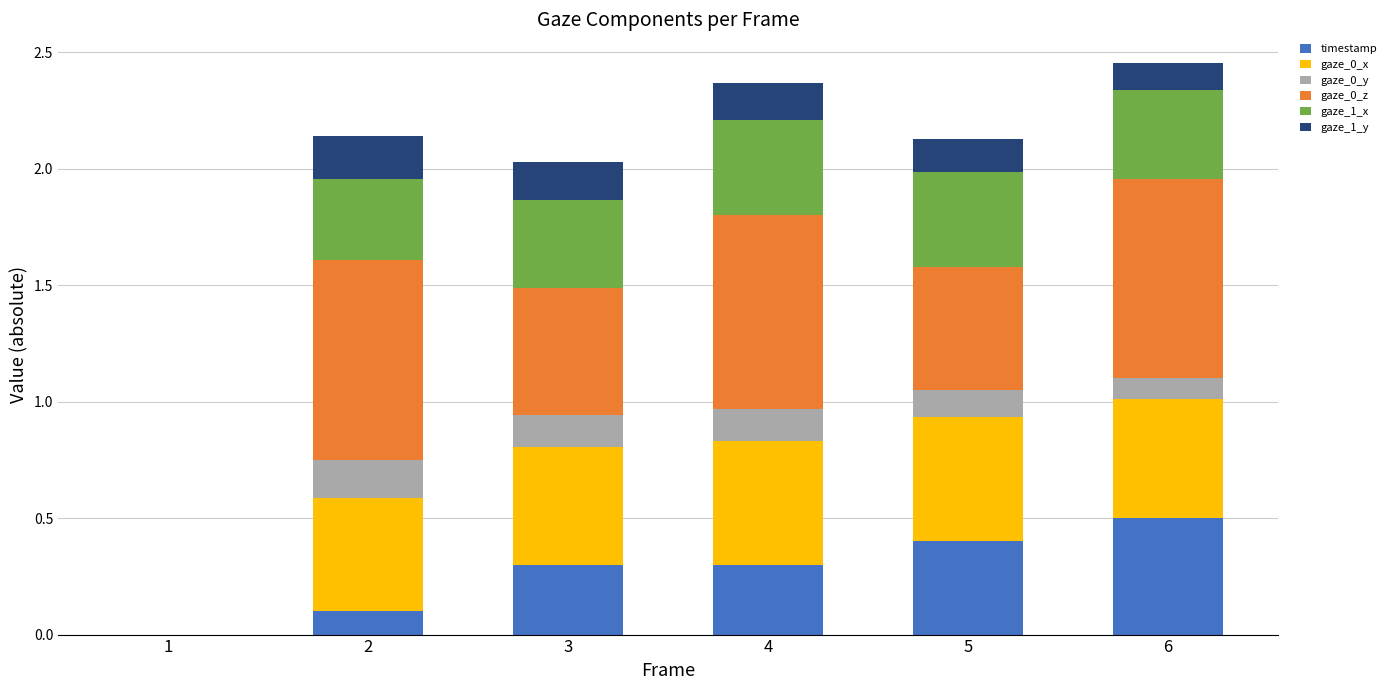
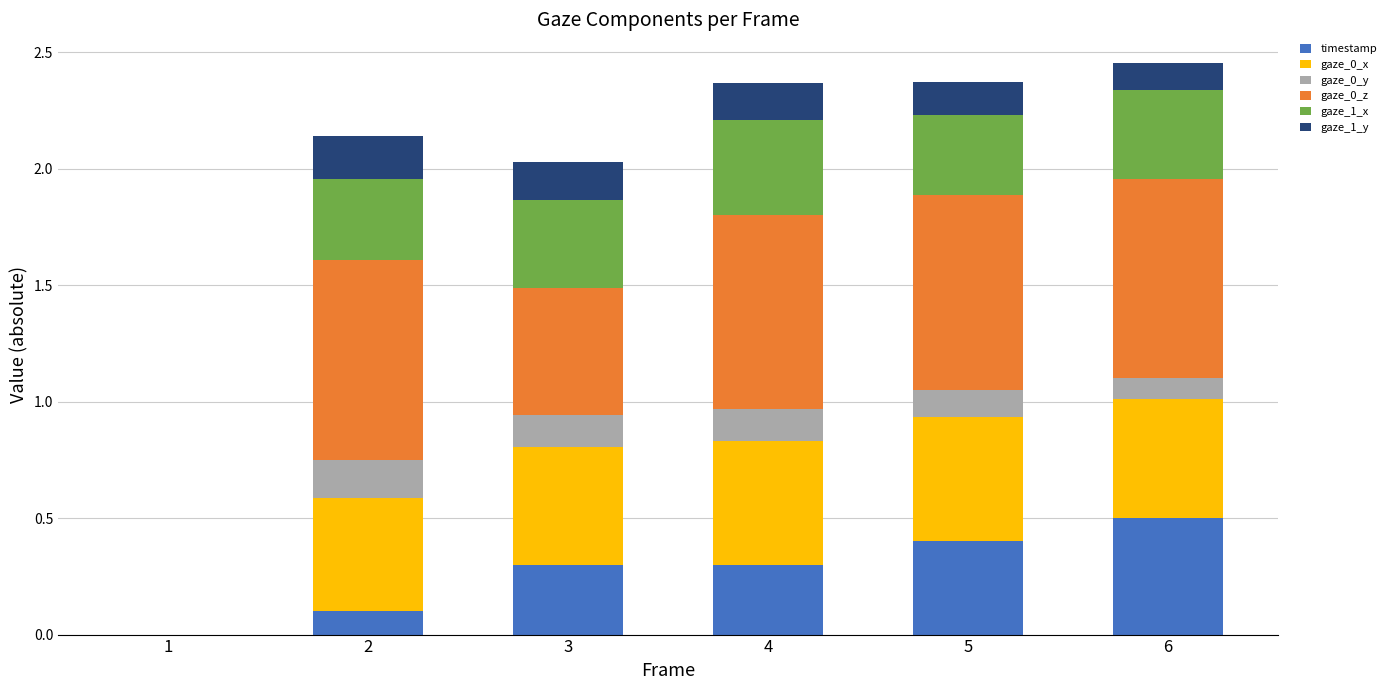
  {
    "timestamp": {
      "1": 0.00,
      "2": 0.10,
      "3": 0.30,
      "4": 0.30,
      "5": 0.40,
      "6": 0.50
    },
    "gaze_0_x": {
      "1": 0.00,
      "2": 0.48,
      "3": 0.50,
      "4": 0.53,
      "5": 0.53,
      "6": 0.51
    },
    "gaze_0_y": {
      "1": 0.00,
      "2": 0.16,
      "3": 0.14,
      "4": 0.14,
      "5": 0.12,
      "6": 0.09
    },
    "gaze_0_z": {
      "1": 0.00,
      "2": 0.86,
      "3": 0.55,
      "4": 0.83,
-     "5": 0.53,
+     "5": 0.84,
      "6": 0.85
    },
    "gaze_1_x": {
      "1": 0.00,
      "2": 0.35,
      "3": 0.38,
      "4": 0.41,
-     "5": 0.41,
+     "5": 0.35,
      "6": 0.38
    },
    "gaze_1_y": {
      "1": 0.00,
      "2": 0.19,
      "3": 0.16,
      "4": 0.16,
      "5": 0.14,
      "6": 0.12
    }
  }
